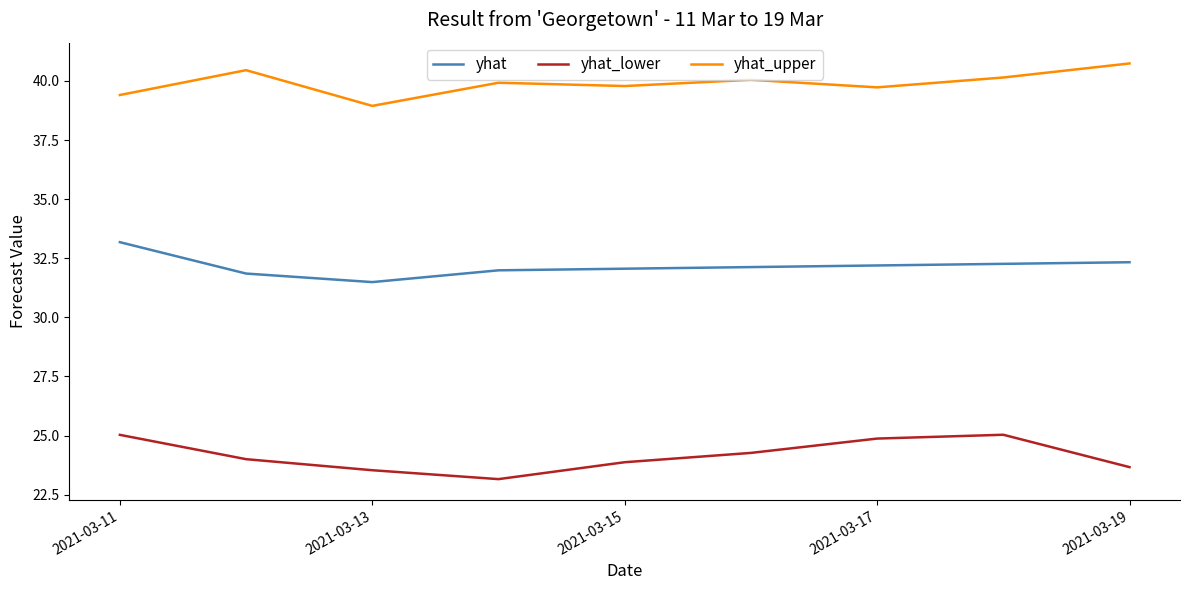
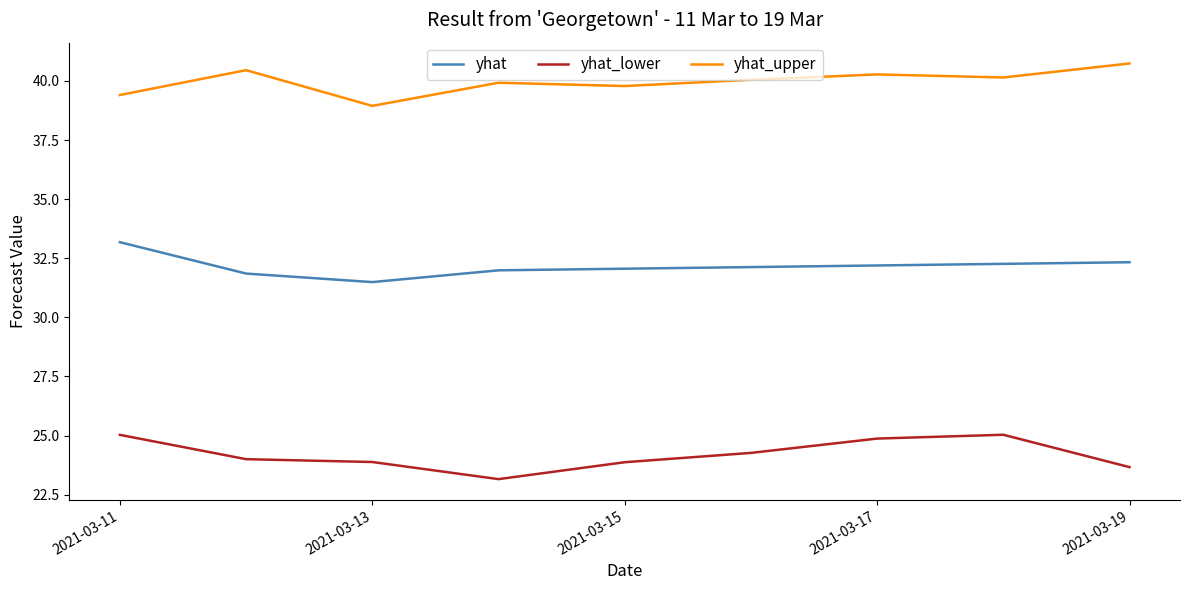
  {
    "yhat": {
      "2021-03-11": 33.2,
      "2021-03-13": 31.5,
      "2021-03-15": 32.1,
      "2021-03-17": 32.2,
      "2021-03-19": 32.3
    },
    "yhat_lower": {
      "2021-03-11": 25.0,
-     "2021-03-13": 23.5,
+     "2021-03-13": 23.9,
      "2021-03-15": 23.9,
      "2021-03-17": 24.9,
      "2021-03-19": 23.7
    },
    "yhat_upper": {
      "2021-03-11": 39.4,
      "2021-03-13": 38.9,
      "2021-03-15": 39.8,
-     "2021-03-17": 39.7,
+     "2021-03-17": 40.3,
      "2021-03-19": 40.7
    }
  }
